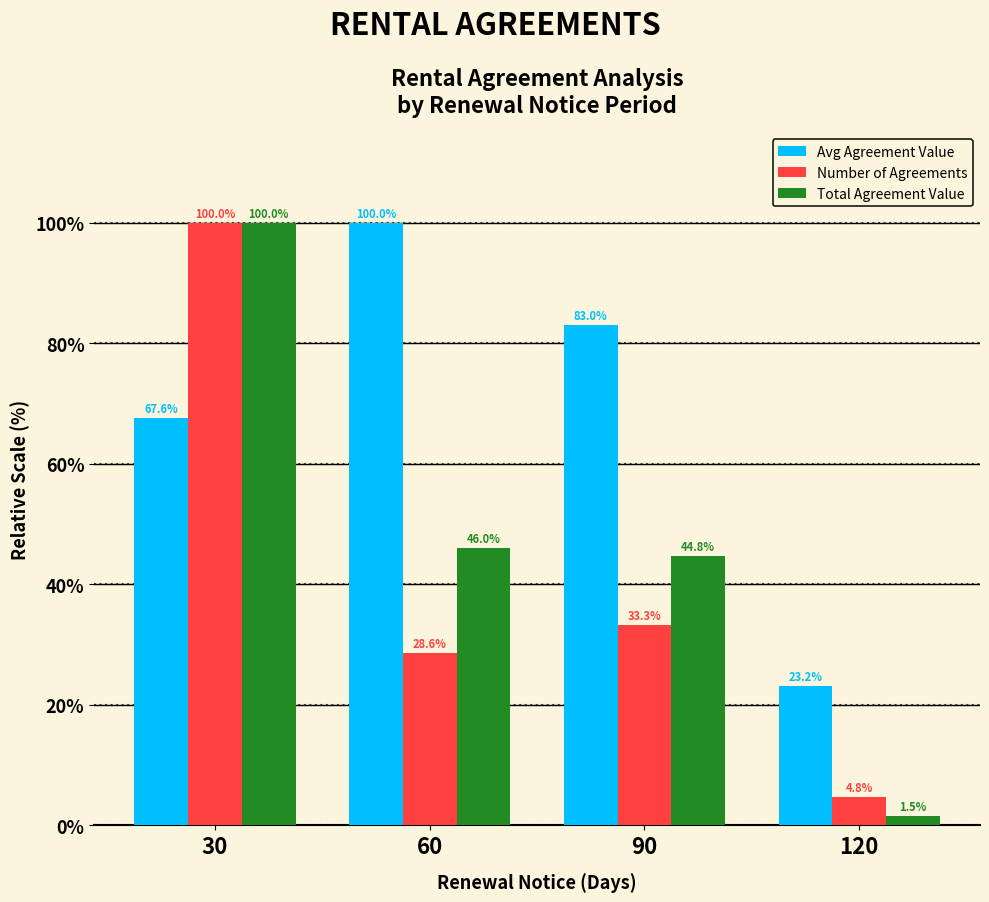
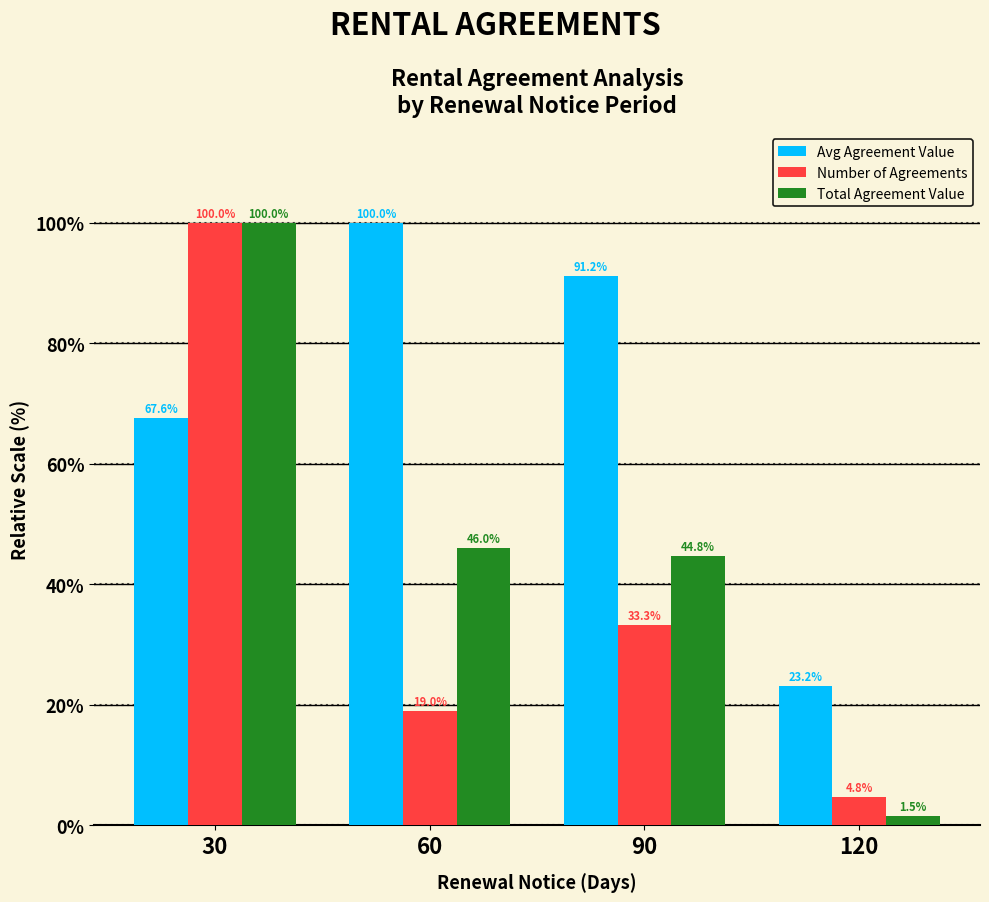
  {
    "Avg Agreement Value": {
      "30": "67.6%",
      "60": "100.0%",
-     "90": "83.0%",
+     "90": "91.2%",
      "120": "23.2%"
    },
    "Number of Agreements": {
      "30": "100.0%",
-     "60": "28.6%",
+     "60": "19.0%",
      "90": "33.3%",
      "120": "4.8%"
    },
    "Total Agreement Value": {
      "30": "100.0%",
      "60": "46.0%",
      "90": "44.8%",
      "120": "1.5%"
    }
  }
